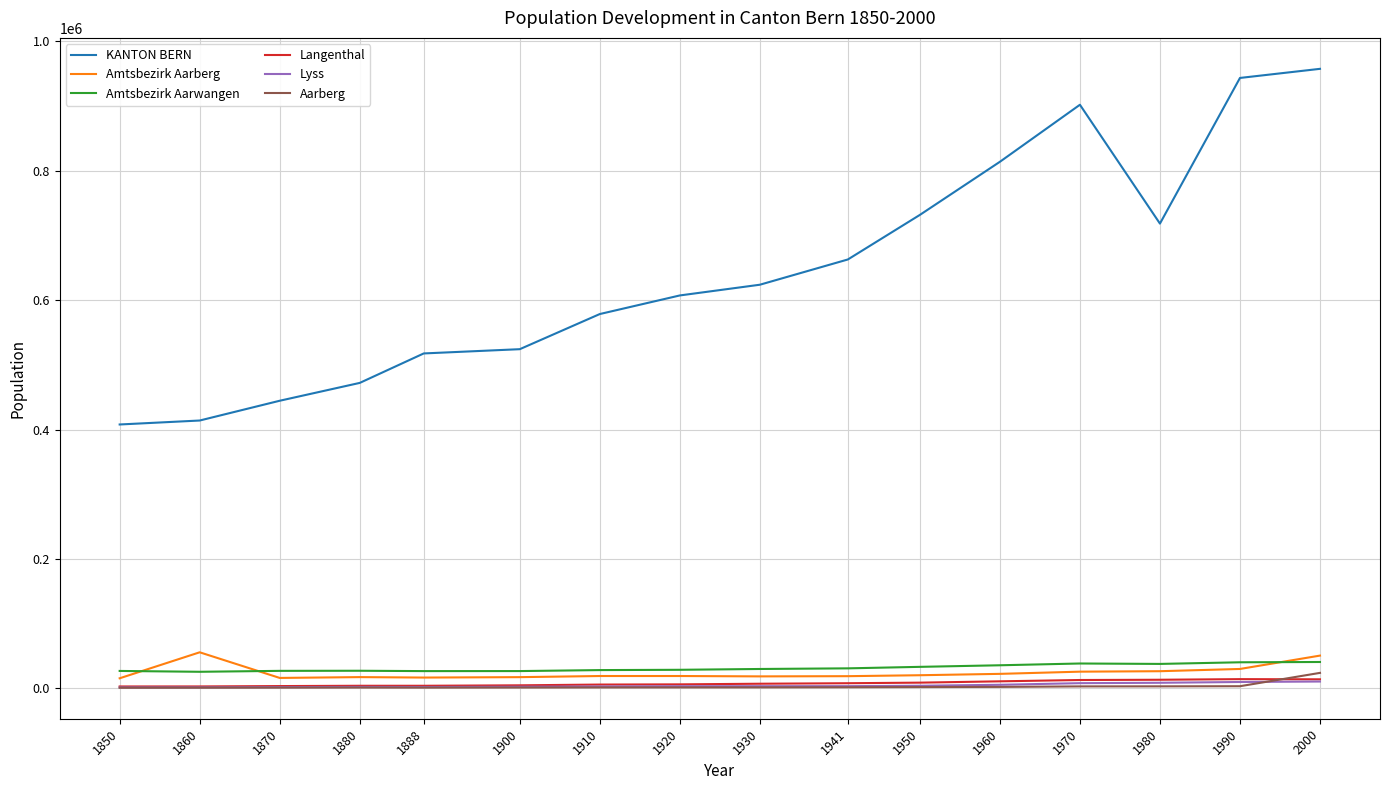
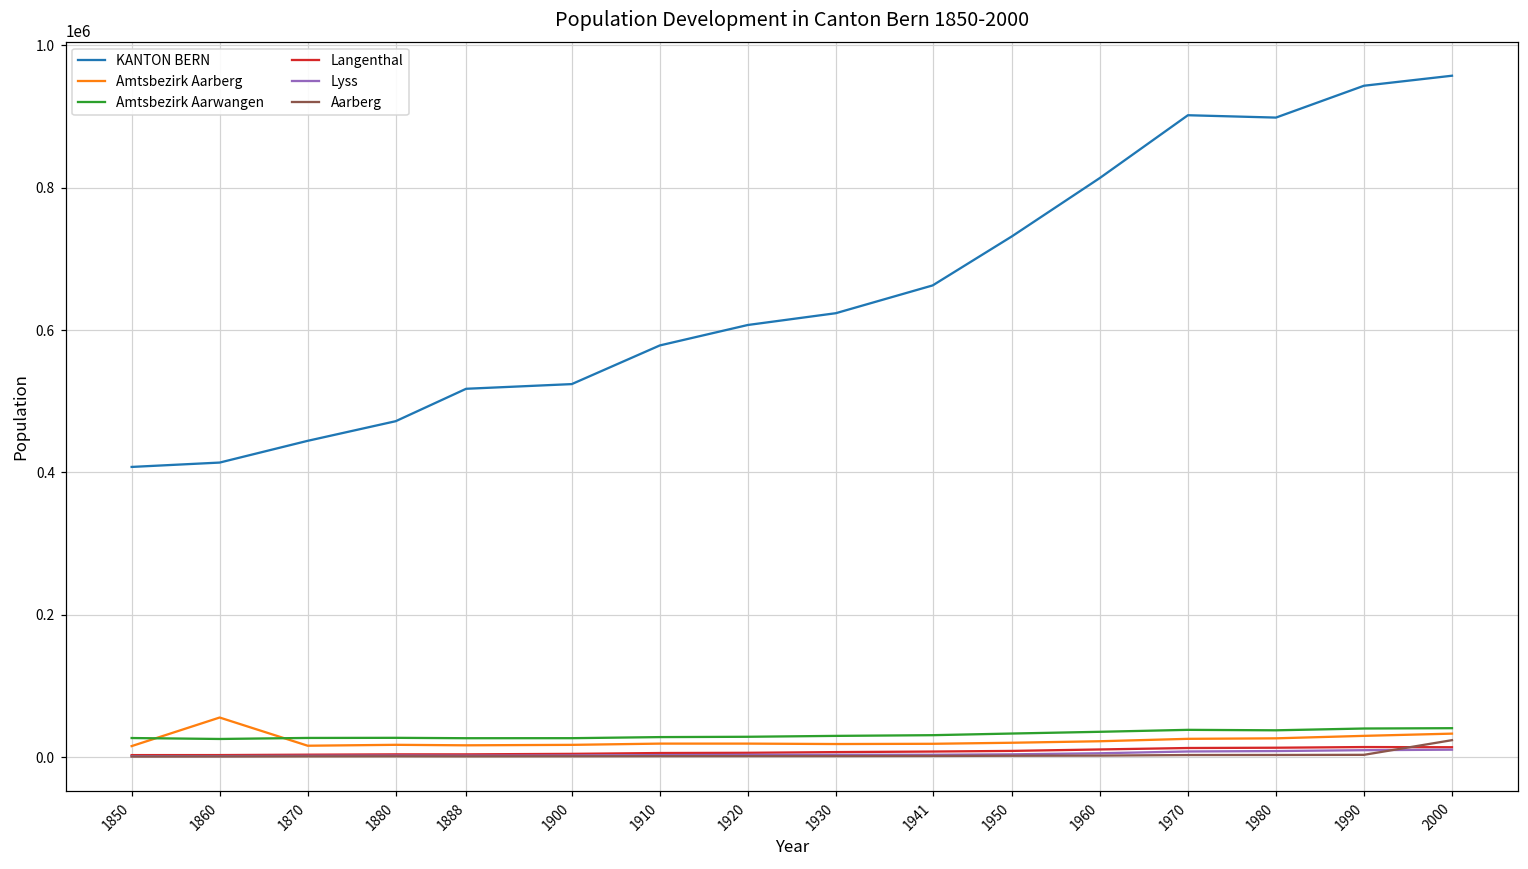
  {
    "KANTON BERN": {
      "1850": 410000,
      "1860": 410000,
      "1870": 440000,
      "1880": 470000,
      "1888": 520000,
      "1900": 520000,
      "1910": 580000,
      "1920": 610000,
      "1930": 620000,
      "1941": 660000,
      "1950": 730000,
      "1960": 810000,
      "1970": 900000,
-     "1980": 720000,
+     "1980": 900000,
      "1990": 940000,
      "2000": 960000
    },
    "Amtsbezirk Aarberg": {
      "1850": 20000,
      "1860": 60000,
      "1870": 20000,
      "1880": 20000,
      "1888": 20000,
      "1900": 20000,
      "1910": 20000,
      "1920": 20000,
      "1930": 20000,
      "1941": 20000,
      "1950": 20000,
      "1960": 20000,
      "1970": 30000,
      "1980": 30000,
      "1990": 30000,
-     "2000": 50000
+     "2000": 30000
    },
    "Amtsbezirk Aarwangen": {
      "1850": 30000,
      "1860": 30000,
      "1870": 30000,
      "1880": 30000,
      "1888": 30000,
      "1900": 30000,
      "1910": 30000,
      "1920": 30000,
      "1930": 30000,
      "1941": 30000,
      "1950": 30000,
      "1960": 40000,
      "1970": 40000,
      "1980": 40000,
      "1990": 40000,
      "2000": 40000
    },
    "Langenthal": {
      "1941": 10000,
      "1950": 10000,
      "1960": 10000,
      "1970": 10000,
      "1980": 10000,
      "1990": 10000
    },
    "Lyss": {
      "1970": 10000,
      "1980": 10000,
      "1990": 10000
    },
    "Aarberg": {
      "1970": 0,
      "1980": 0,
      "1990": 0,
      "2000": 20000
    }
  }
